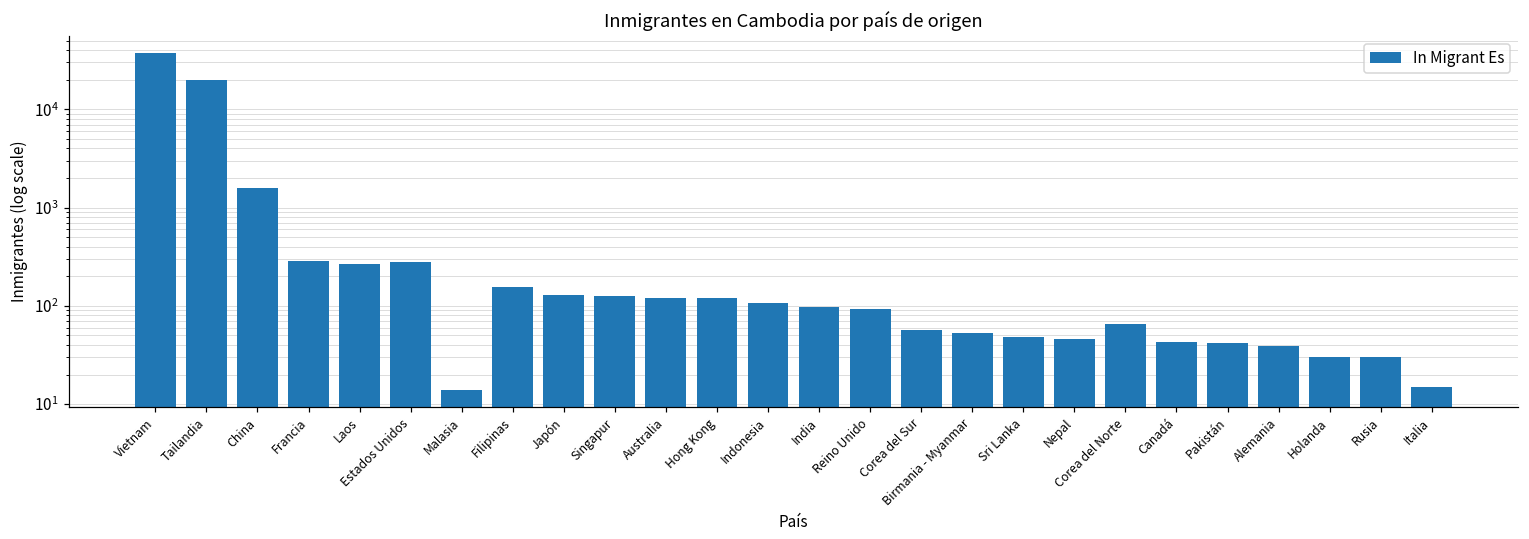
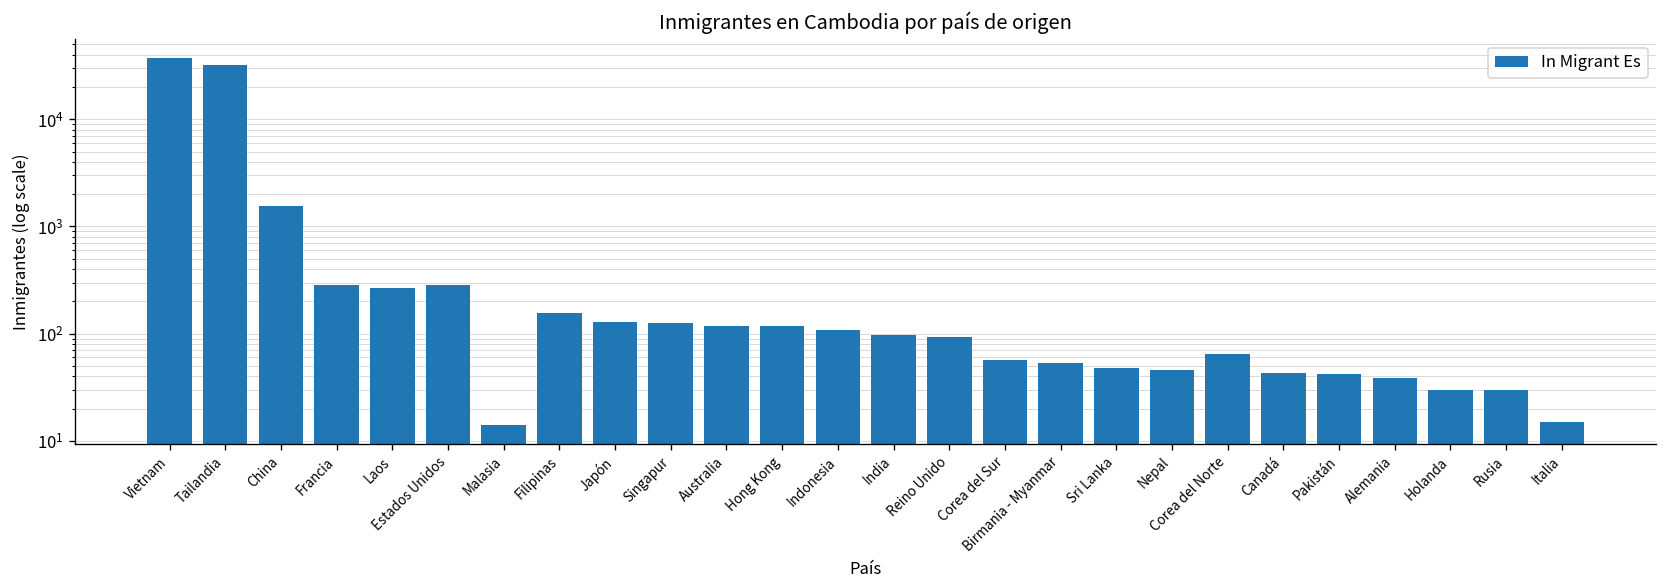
  {
    "Vietnam": 38000,
-   "Tailandia": 20000,
+   "Tailandia": 32000,
    "China": 1600,
    "Francia": 280,
    "Laos": 270,
    "Estados Unidos": 280,
    "Malasia": 14,
    "Filipinas": 160,
    "Japón": 130,
    "Singapur": 130,
    "Australia": 120,
    "Hong Kong": 120,
    "Indonesia": 110,
    "India": 100,
    "Reino Unido": 90,
    "Corea del Sur": 60,
    "Birmania - Myanmar": 50,
    "Sri Lanka": 50,
    "Nepal": 50,
    "Corea del Norte": 70,
    "Canadá": 40,
    "Pakistán": 40,
    "Alemania": 40,
    "Holanda": 30,
    "Rusia": 30,
    "Italia": 15
  }
